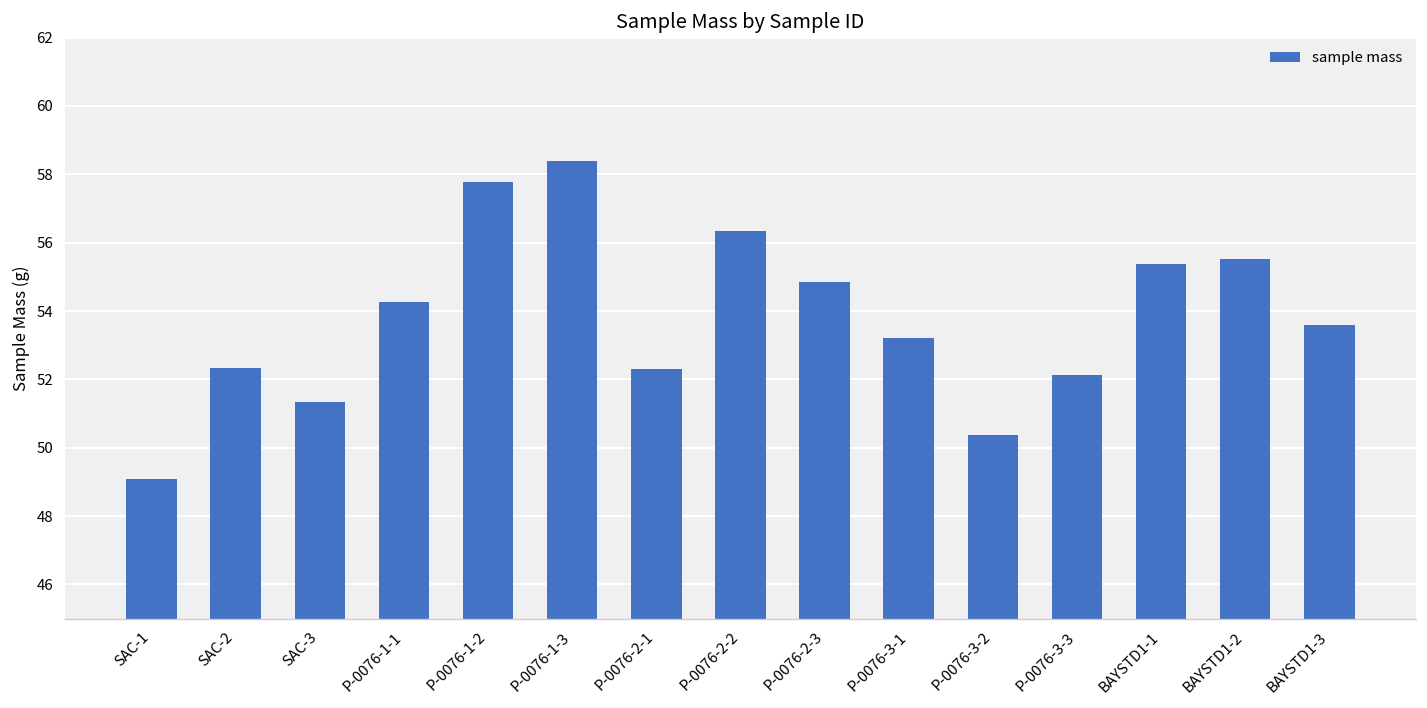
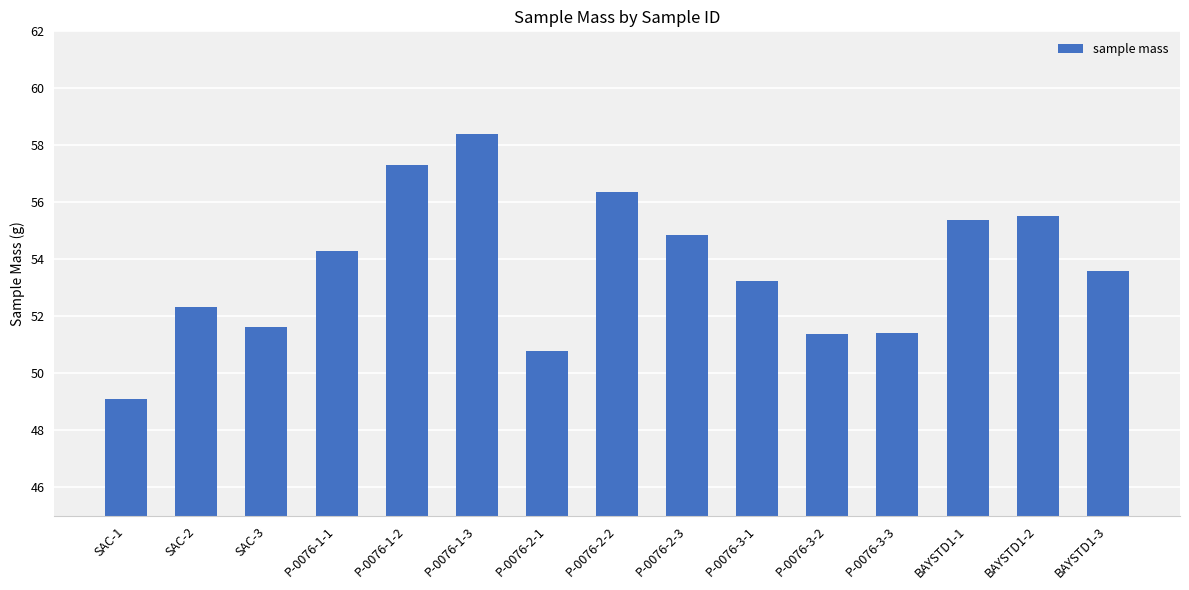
  {
    "SAC-1": 49.1,
    "SAC-2": 52.3,
-   "SAC-3": 51.3,
+   "SAC-3": 51.6,
    "P-0076-1-1": 54.3,
-   "P-0076-1-2": 57.8,
+   "P-0076-1-2": 57.3,
    "P-0076-1-3": 58.4,
-   "P-0076-2-1": 52.3,
+   "P-0076-2-1": 50.8,
    "P-0076-2-2": 56.3,
    "P-0076-2-3": 54.9,
    "P-0076-3-1": 53.2,
-   "P-0076-3-2": 50.4,
-   "P-0076-3-3": 52.1,
+   "P-0076-3-2": 51.4,
+   "P-0076-3-3": 51.4,
    "BAYSTD1-1": 55.4,
    "BAYSTD1-2": 55.5,
    "BAYSTD1-3": 53.6
  }
